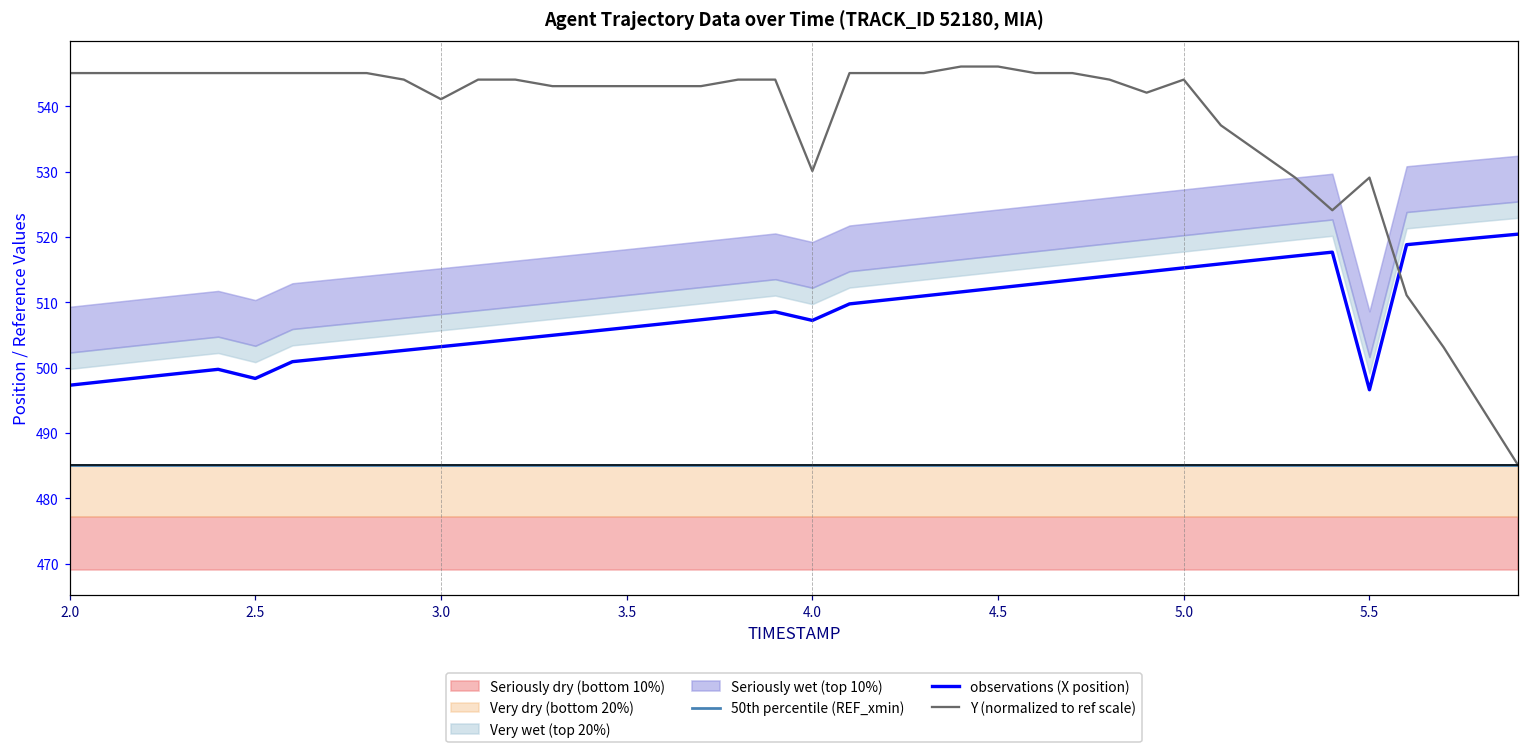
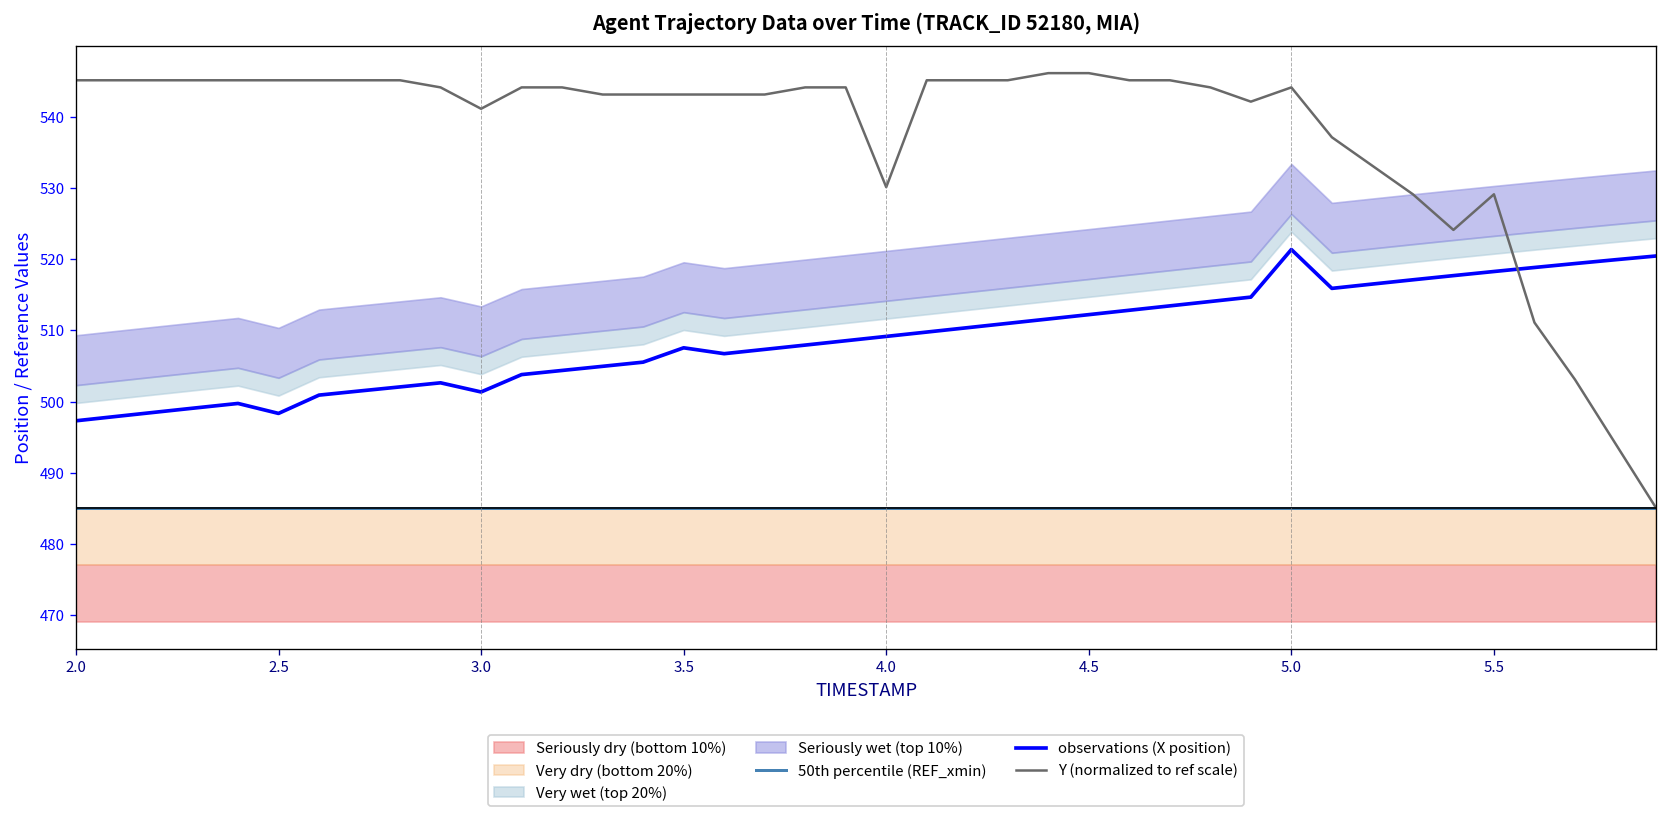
  {
    "observations (X position)": {
      "2.0": 497,
      "2.5": 498,
-     "3.0": 503,
-     "3.5": 506,
-     "4.0": 507,
+     "3.0": 501,
+     "3.5": 508,
+     "4.0": 509,
      "4.5": 512,
-     "5.0": 515,
-     "5.5": 497
+     "5.0": 521,
+     "5.5": 518
    },
    "Y (normalized to ref scale)": {
      "2.0": 545,
      "2.5": 545,
      "3.0": 541,
      "3.5": 543,
      "4.0": 530,
      "4.5": 546,
      "5.0": 544,
      "5.5": 529
    }
  }
